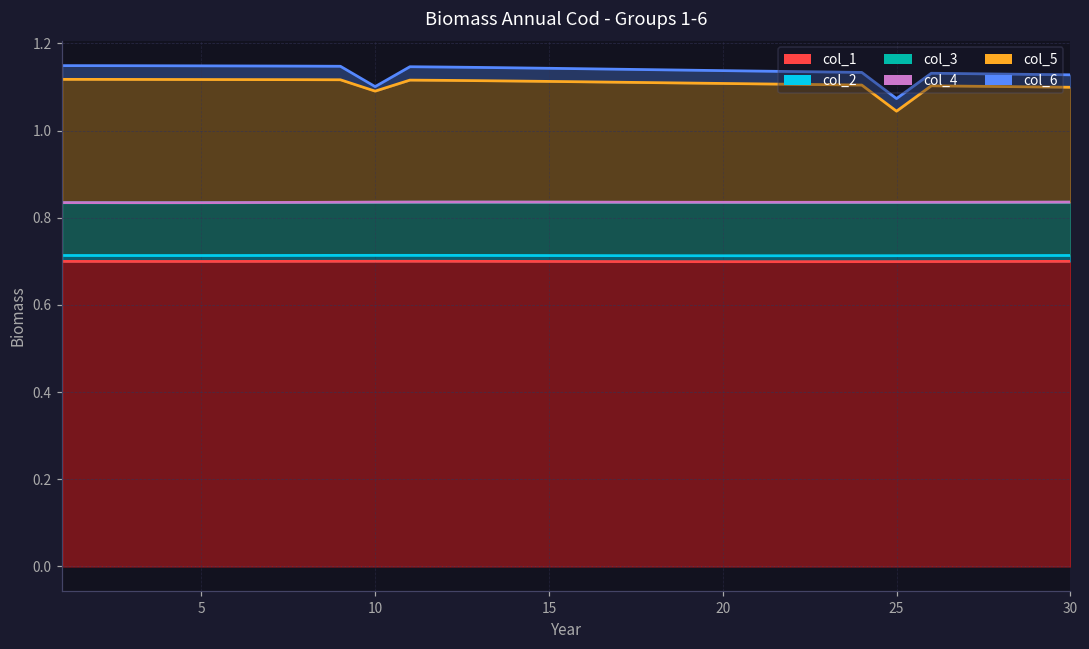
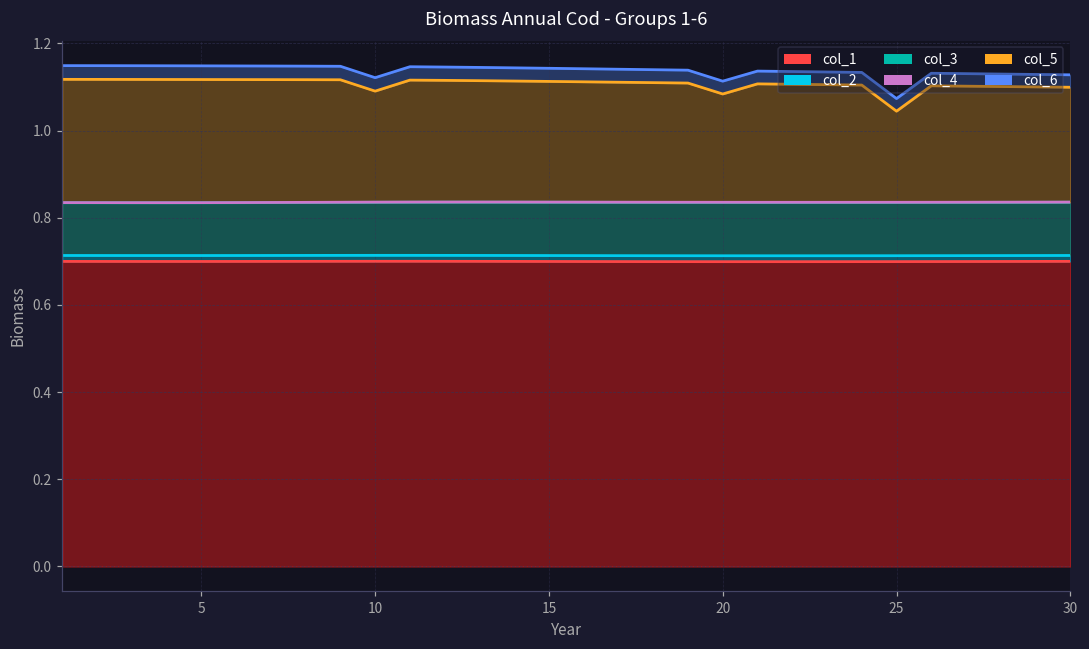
  {
    "col_2": {
      "5": 0.01,
      "10": 0.01,
      "15": 0.01,
      "20": 0.01,
      "25": 0.01,
      "30": 0.01
    },
    "col_5": {
      "5": 0.28,
      "10": 0.25,
      "15": 0.28,
-     "20": 0.27,
+     "20": 0.25,
      "25": 0.21,
      "30": 0.26
    },
    "col_6": {
      "5": 0.03,
-     "10": 0.01,
+     "10": 0.03,
      "15": 0.03,
      "20": 0.03,
      "25": 0.03,
      "30": 0.03
    }
  }
